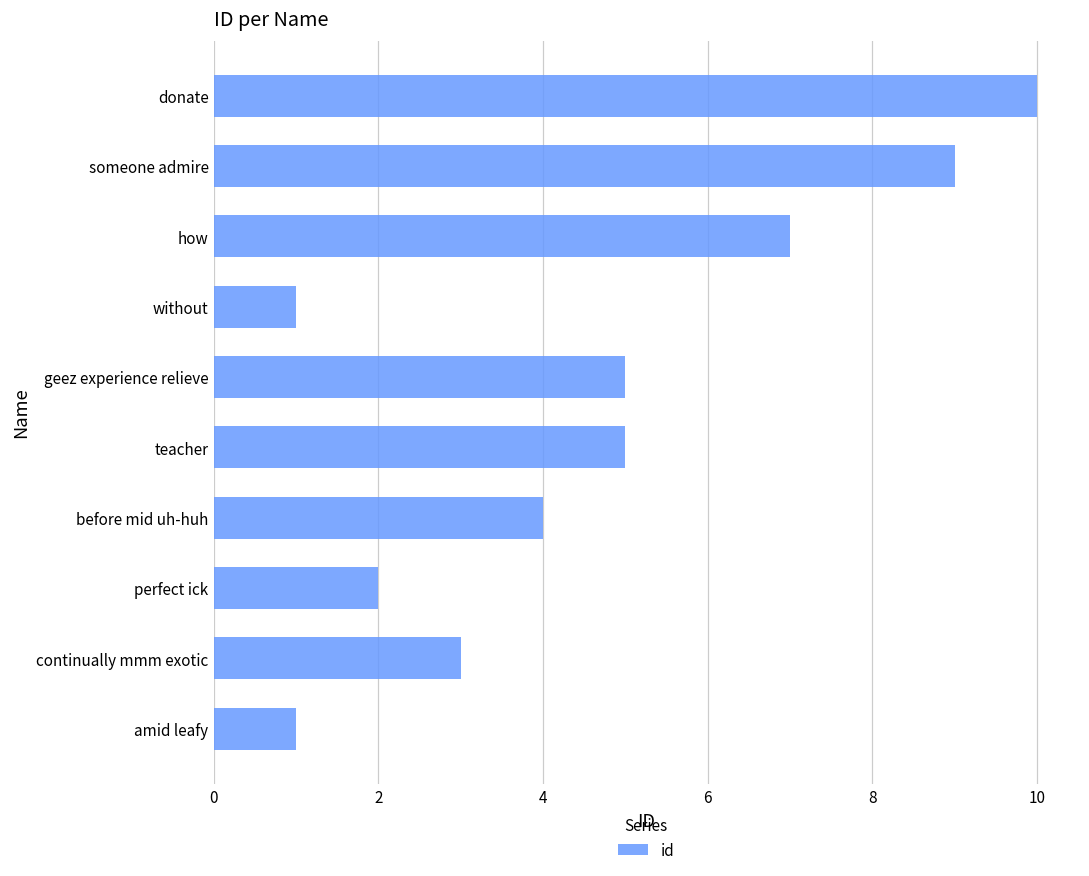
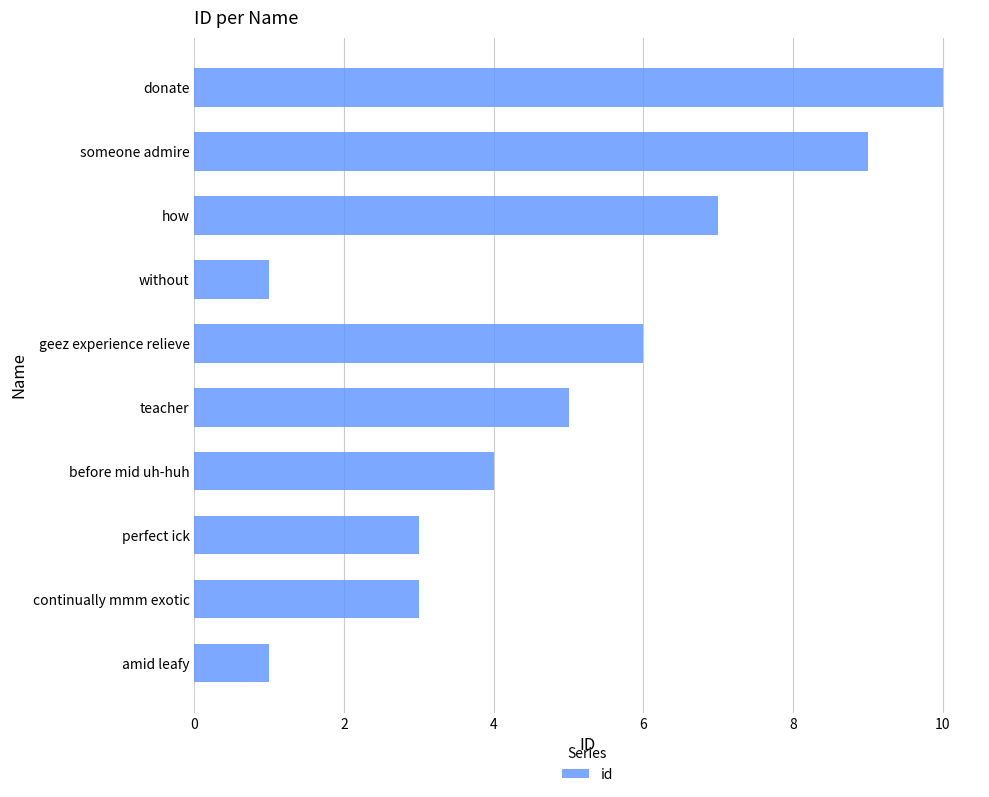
  {
    "donate": 10,
    "someone admire": 9,
    "how": 7,
    "without": 1,
-   "geez experience relieve": 5,
+   "geez experience relieve": 6,
    "teacher": 5,
    "before mid uh-huh": 4,
-   "perfect ick": 2,
+   "perfect ick": 3,
    "continually mmm exotic": 3,
    "amid leafy": 1
  }
